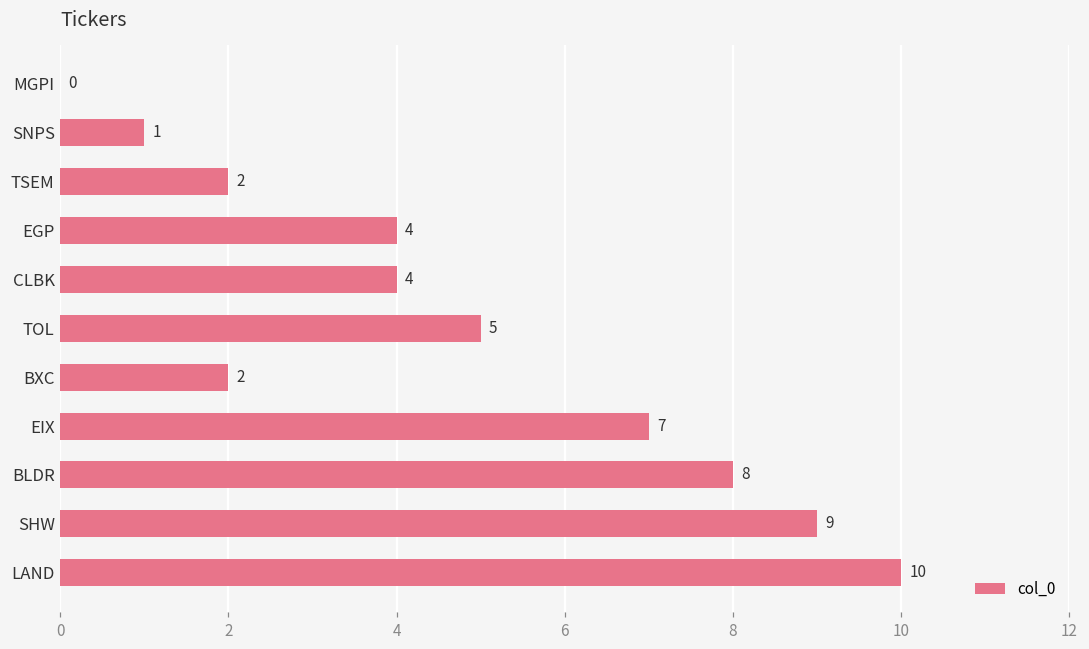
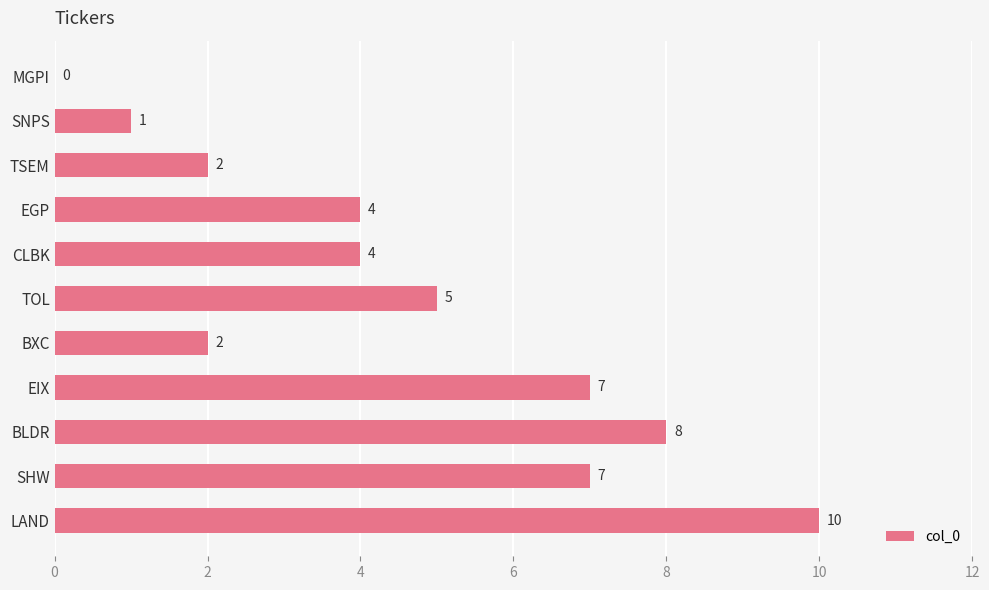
  {
    "MGPI": 0,
    "SNPS": 1,
    "TSEM": 2,
    "EGP": 4,
    "CLBK": 4,
    "TOL": 5,
    "BXC": 2,
    "EIX": 7,
    "BLDR": 8,
-   "SHW": 9,
+   "SHW": 7,
    "LAND": 10
  }
